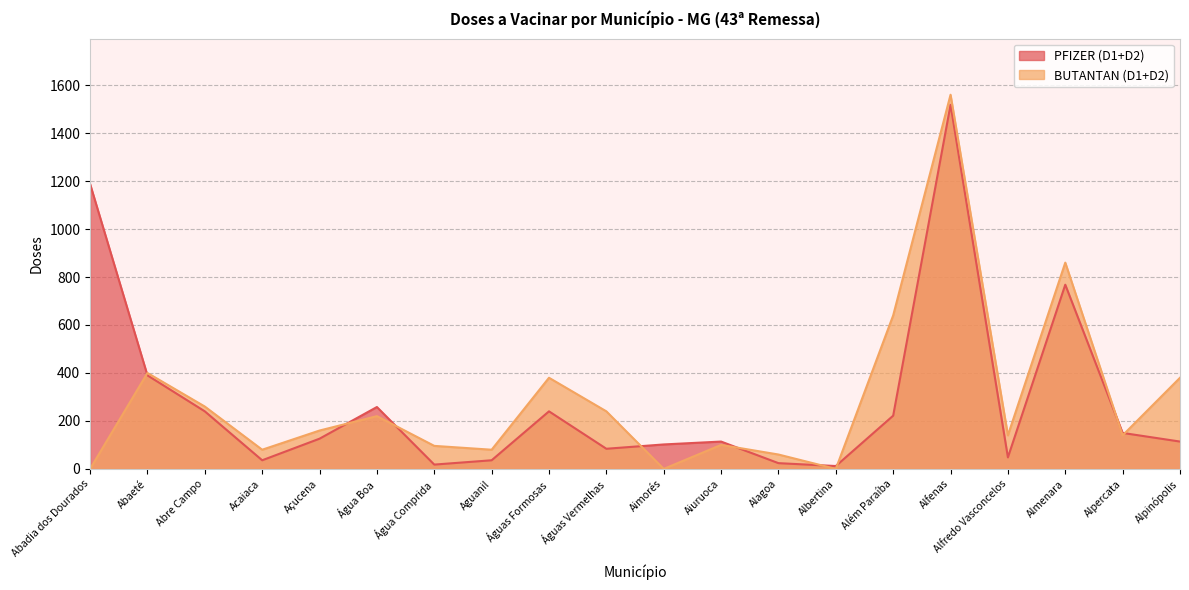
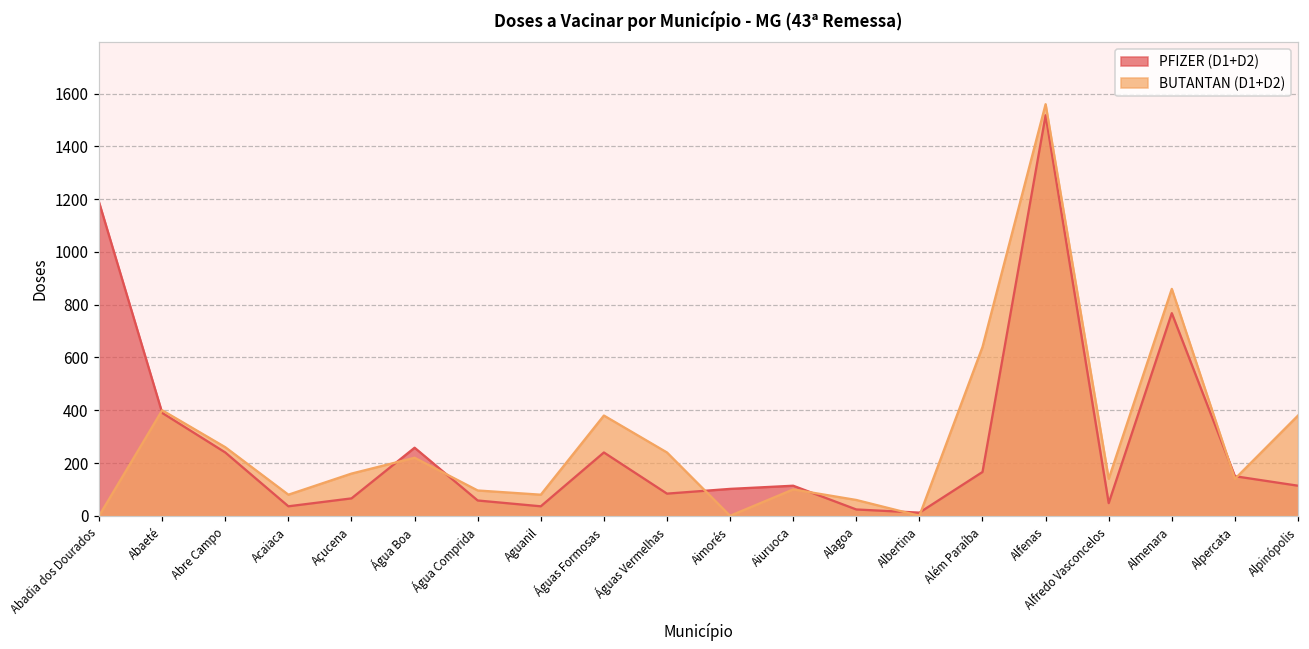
  {
    "PFIZER (D1+D2)": {
      "Abadia dos Dourados": 1190,
      "Abre Campo": 240,
      "Acaiaca": 40,
-     "Açucena": 130,
+     "Açucena": 70,
      "Água Boa": 260,
-     "Água Comprida": 20,
+     "Água Comprida": 60,
      "Aguanil": 40,
      "Águas Formosas": 240,
      "Águas Vermelhas": 80,
      "Aimorés": 100,
      "Aiuruoca": 110,
      "Alagoa": 20,
      "Albertina": 10,
-     "Além Paraíba": 220,
+     "Além Paraíba": 170,
      "Alfenas": 1520,
      "Alfredo Vasconcelos": 50,
      "Almenara": 770,
      "Alpinópolis": 110
    },
    "BUTANTAN (D1+D2)": {
      "Abadia dos Dourados": 0,
      "Abre Campo": 260,
      "Acaiaca": 80,
      "Açucena": 160,
      "Água Boa": 220,
      "Água Comprida": 100,
      "Aguanil": 80,
      "Águas Formosas": 380,
      "Águas Vermelhas": 240,
      "Aimorés": 0,
      "Aiuruoca": 100,
      "Alagoa": 60,
      "Albertina": 0,
      "Além Paraíba": 640,
      "Alfenas": 1560,
      "Alfredo Vasconcelos": 140,
      "Almenara": 860,
      "Alpinópolis": 380
    }
  }
